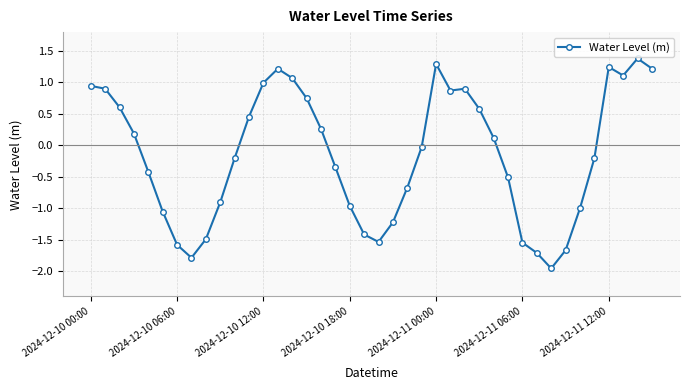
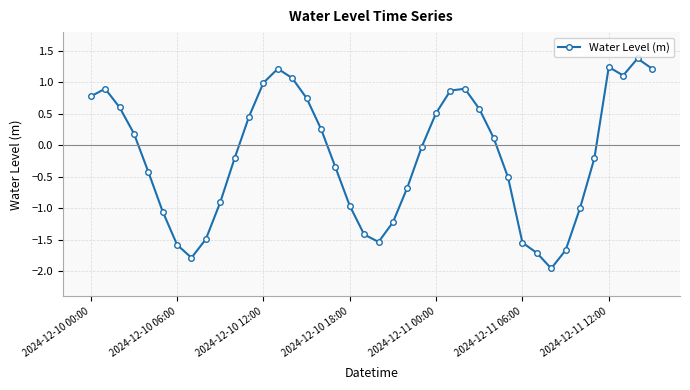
  {
-   "2024-12-10 00:00": 0.9,
+   "2024-12-10 00:00": 0.8,
    "2024-12-10 06:00": -1.6,
    "2024-12-10 12:00": 1.0,
    "2024-12-10 18:00": -1.0,
-   "2024-12-11 00:00": 1.3,
+   "2024-12-11 00:00": 0.5,
    "2024-12-11 06:00": -1.5,
    "2024-12-11 12:00": 1.2
  }
